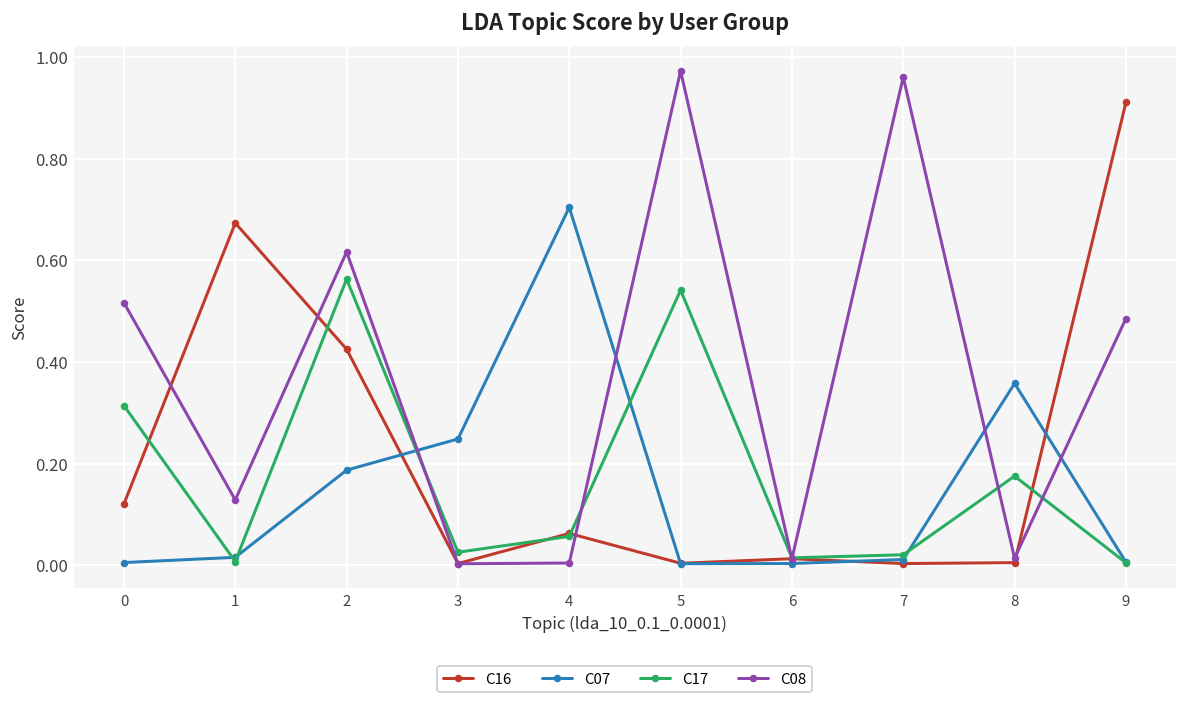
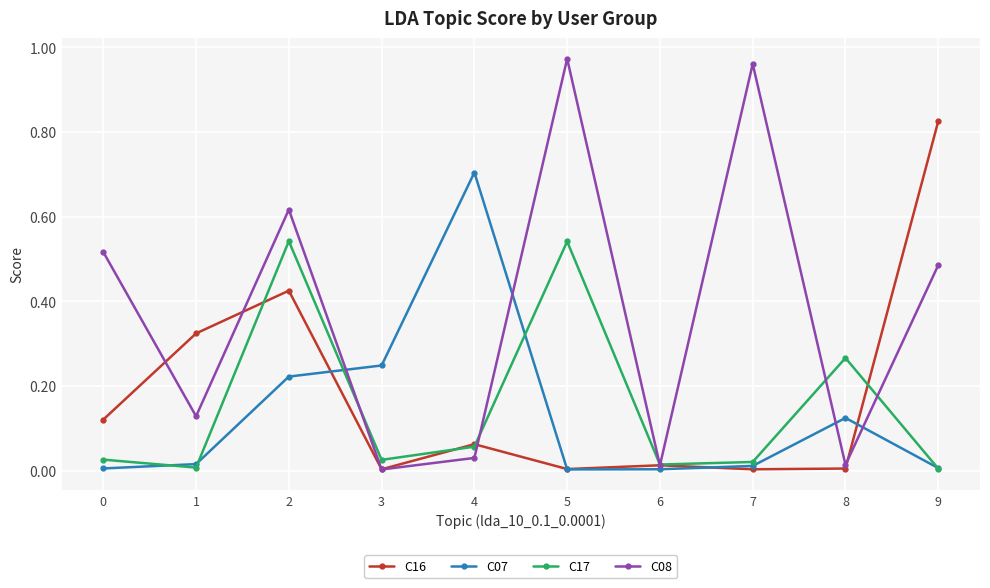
  {
    "C16": {
      "0": 0.12,
-     "1": 0.67,
+     "1": 0.32,
      "2": 0.43,
      "7": 0.00,
      "8": 0.01,
-     "9": 0.91
+     "9": 0.83
    },
    "C07": {
      "0": 0.01,
      "1": 0.02,
-     "2": 0.19,
+     "2": 0.22,
      "3": 0.25,
      "4": 0.70,
      "6": 0.00,
      "7": 0.01,
-     "8": 0.36
+     "8": 0.12
    },
    "C17": {
-     "0": 0.31,
+     "0": 0.03,
      "1": 0.01,
-     "2": 0.56,
+     "2": 0.54,
      "3": 0.03,
      "5": 0.54,
      "7": 0.02,
-     "8": 0.18
+     "8": 0.27
    },
    "C08": {
      "0": 0.52,
      "1": 0.13,
      "2": 0.62,
-     "4": 0.00,
+     "4": 0.03,
      "5": 0.97,
      "7": 0.96,
      "8": 0.01,
      "9": 0.49
    }
  }
